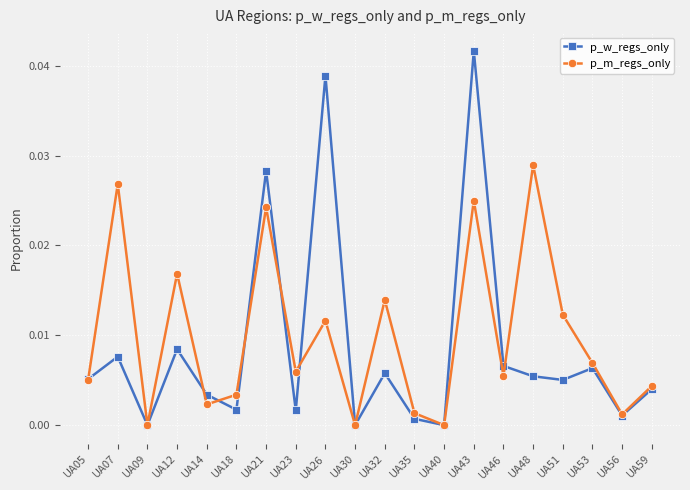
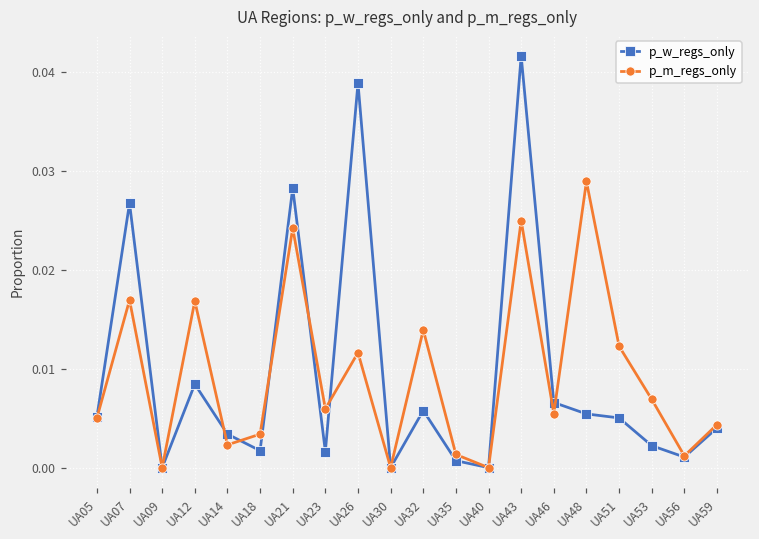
  {
    "p_w_regs_only": {
-     "UA07": 0.008,
+     "UA07": 0.027,
      "UA12": 0.008,
      "UA14": 0.003,
      "UA18": 0.002,
      "UA21": 0.028,
      "UA23": 0.002,
      "UA26": 0.039,
      "UA32": 0.006,
      "UA35": 0.001,
      "UA43": 0.042,
      "UA46": 0.007,
      "UA48": 0.005,
      "UA51": 0.005,
-     "UA53": 0.006,
+     "UA53": 0.002,
      "UA59": 0.004
    },
    "p_m_regs_only": {
-     "UA07": 0.027,
+     "UA07": 0.017,
      "UA12": 0.017,
      "UA14": 0.002,
      "UA18": 0.003,
      "UA21": 0.024,
      "UA23": 0.006,
      "UA26": 0.012,
      "UA32": 0.014,
      "UA35": 0.001,
      "UA43": 0.025,
      "UA46": 0.005,
      "UA48": 0.029,
      "UA51": 0.012,
      "UA53": 0.007,
      "UA59": 0.004
    }
  }
